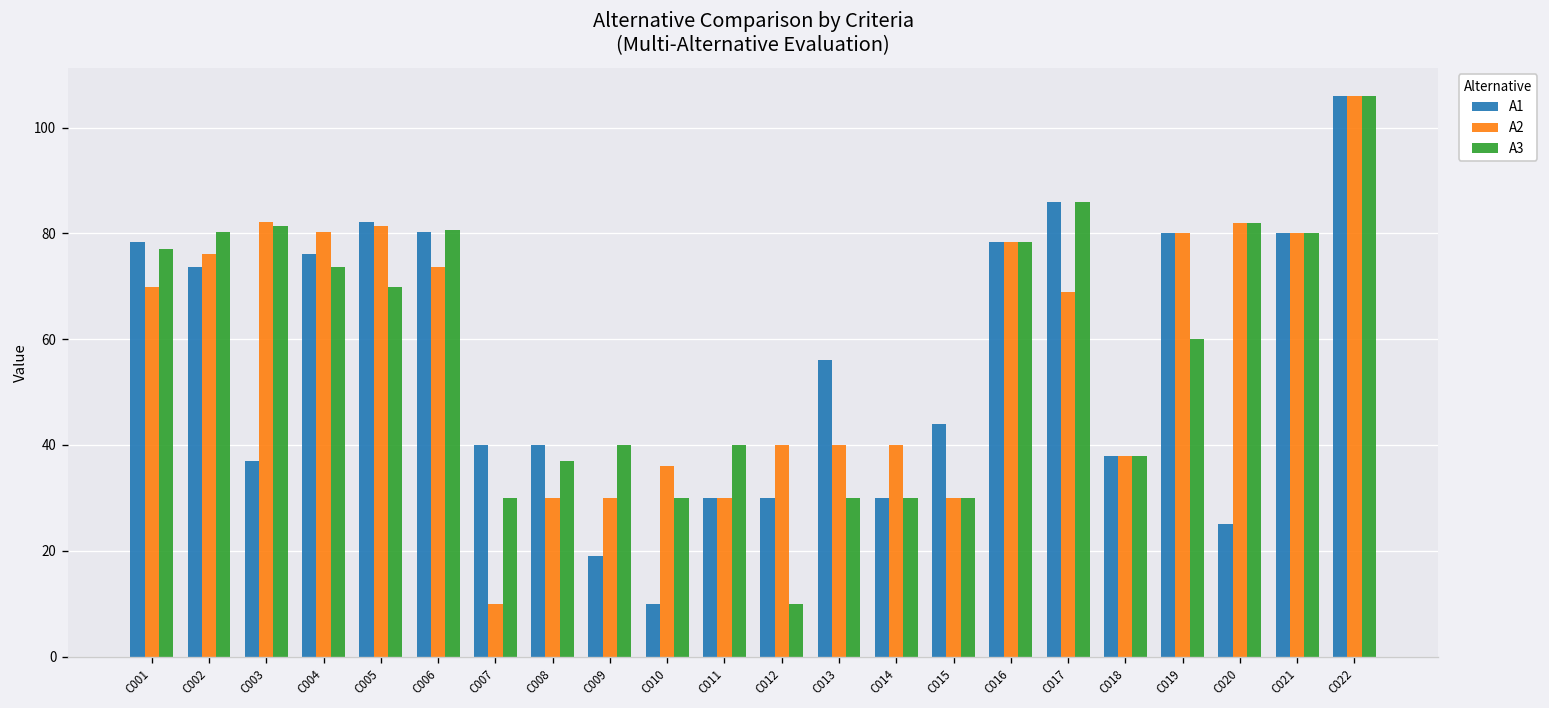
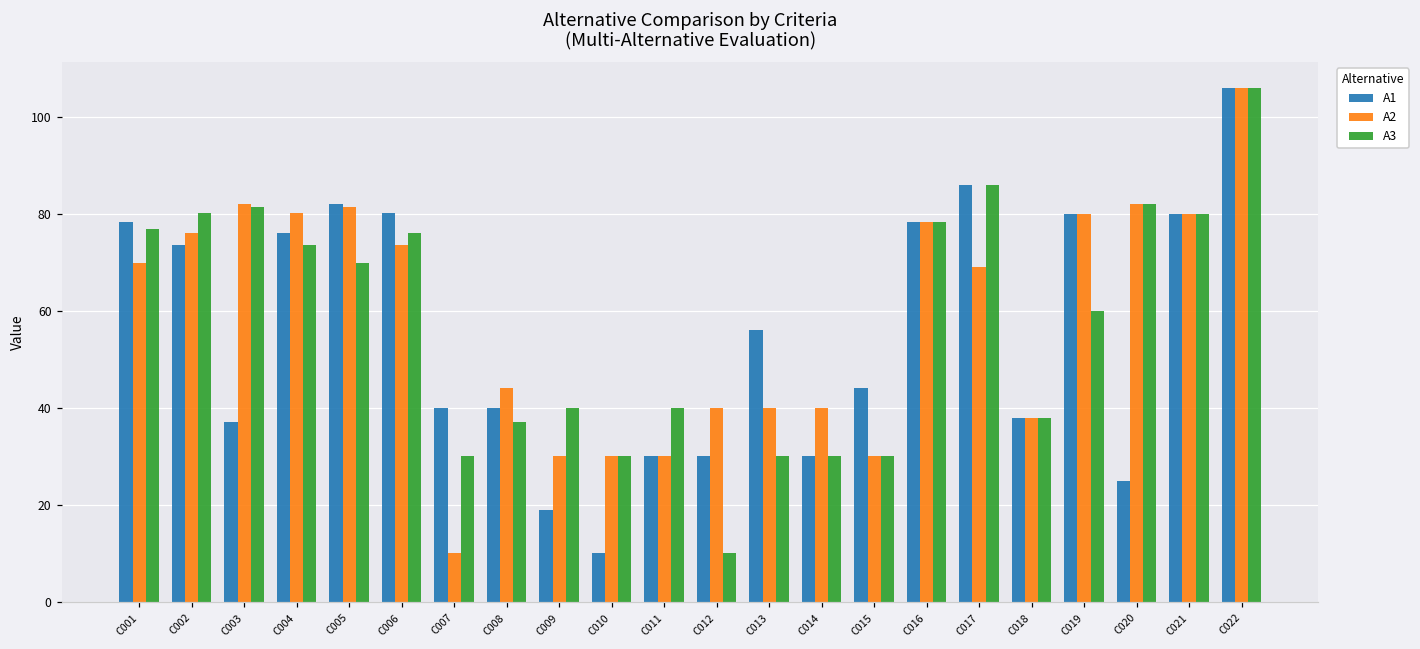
  {
    "A1": {
      "C001": 78,
      "C002": 74,
      "C003": 37,
      "C004": 76,
      "C005": 82,
      "C006": 80,
      "C007": 40,
      "C008": 40,
      "C009": 19,
      "C010": 10,
      "C011": 30,
      "C012": 30,
      "C013": 56,
      "C014": 30,
      "C015": 44,
      "C016": 78,
      "C017": 86,
      "C018": 38,
      "C019": 80,
      "C020": 25,
      "C021": 80,
      "C022": 106
    },
    "A2": {
      "C001": 70,
      "C002": 76,
      "C003": 82,
      "C004": 80,
      "C005": 81,
      "C006": 74,
      "C007": 10,
-     "C008": 30,
+     "C008": 44,
      "C009": 30,
-     "C010": 36,
+     "C010": 30,
      "C011": 30,
      "C012": 40,
      "C013": 40,
      "C014": 40,
      "C015": 30,
      "C016": 78,
      "C017": 69,
      "C018": 38,
      "C019": 80,
      "C020": 82,
      "C021": 80,
      "C022": 106
    },
    "A3": {
      "C001": 77,
      "C002": 80,
      "C003": 81,
      "C004": 74,
      "C005": 70,
-     "C006": 81,
+     "C006": 76,
      "C007": 30,
      "C008": 37,
      "C009": 40,
      "C010": 30,
      "C011": 40,
      "C012": 10,
      "C013": 30,
      "C014": 30,
      "C015": 30,
      "C016": 78,
      "C017": 86,
      "C018": 38,
      "C019": 60,
      "C020": 82,
      "C021": 80,
      "C022": 106
    }
  }
